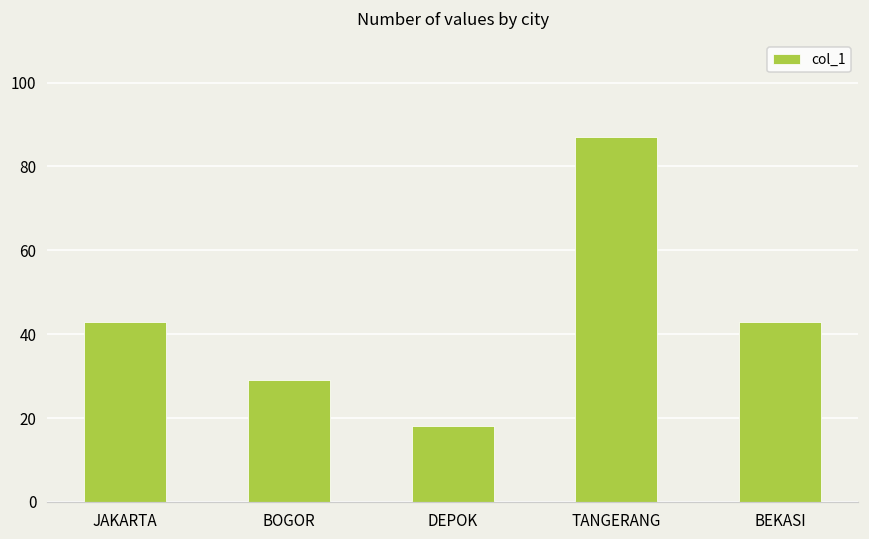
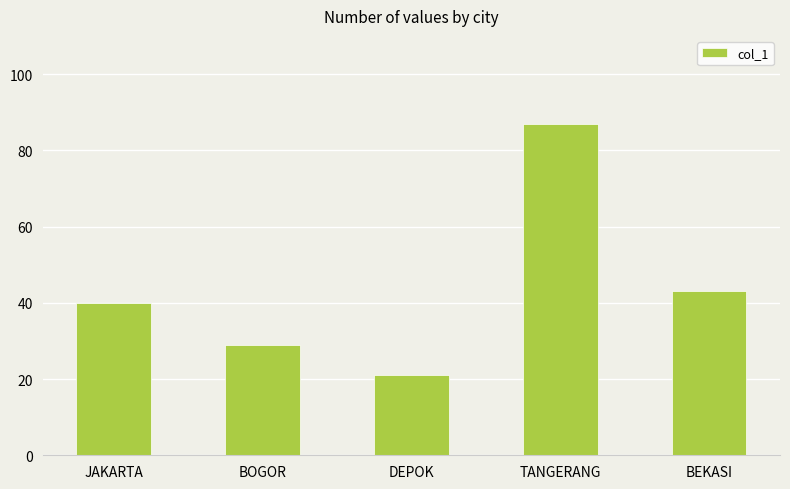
  {
-   "JAKARTA": 43,
+   "JAKARTA": 40,
    "BOGOR": 29,
-   "DEPOK": 18,
+   "DEPOK": 21,
    "TANGERANG": 87,
    "BEKASI": 43
  }
